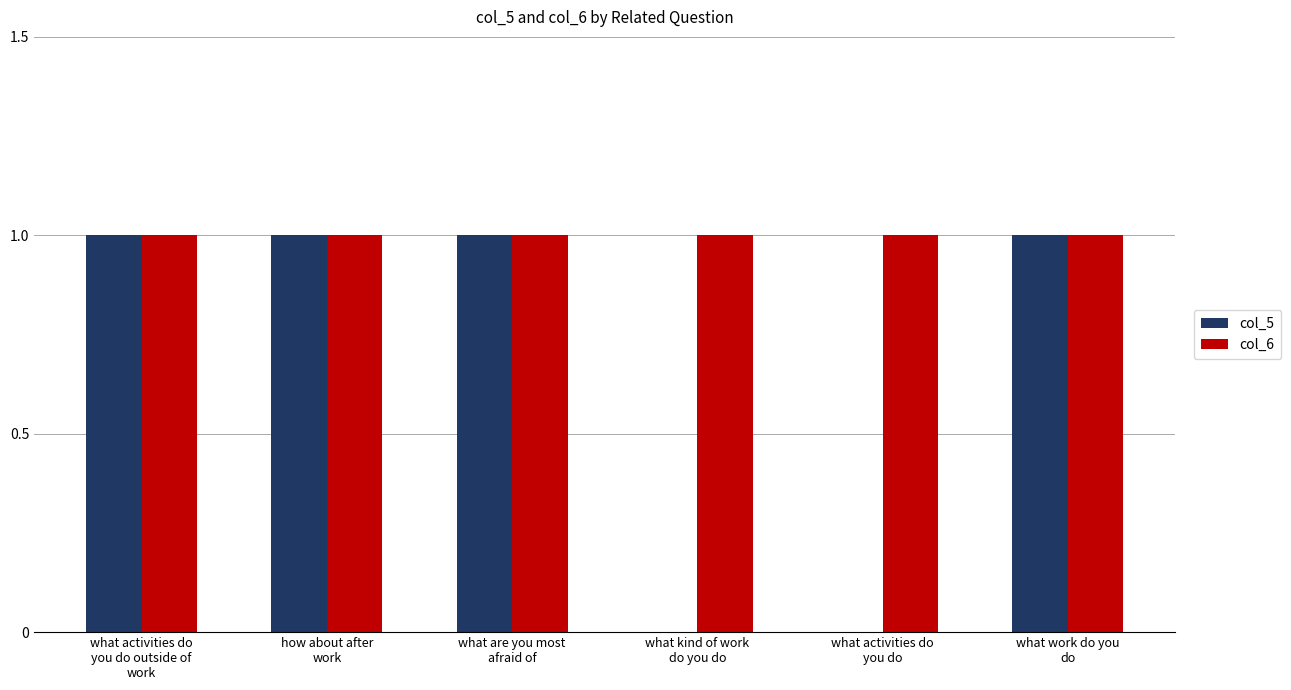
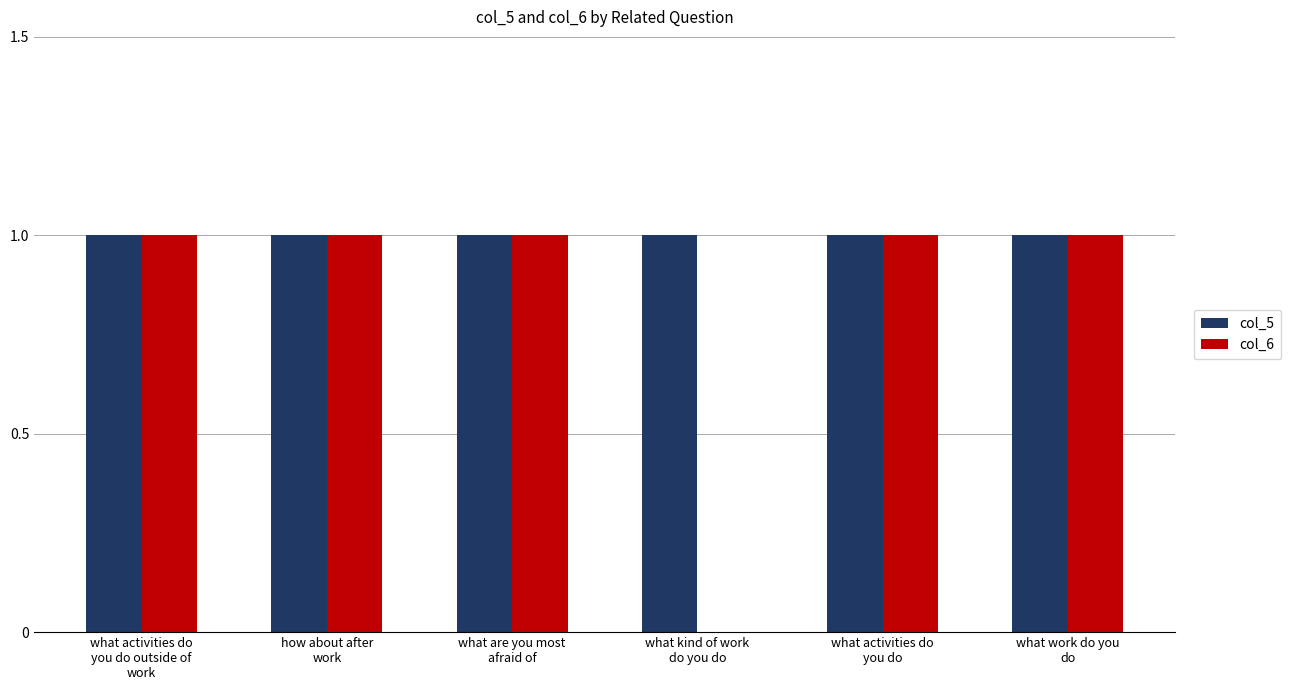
  {
    "col_5": {
      "what activities do you do outside of work": 1,
      "how about after work": 1,
      "what are you most afraid of": 1,
-     "what kind of work do you do": 0,
-     "what activities do you do": 0,
+     "what kind of work do you do": 1,
+     "what activities do you do": 1,
      "what work do you do": 1
    },
    "col_6": {
      "what activities do you do outside of work": 1,
      "how about after work": 1,
      "what are you most afraid of": 1,
-     "what kind of work do you do": 1,
+     "what kind of work do you do": 0,
      "what activities do you do": 1,
      "what work do you do": 1
    }
  }
